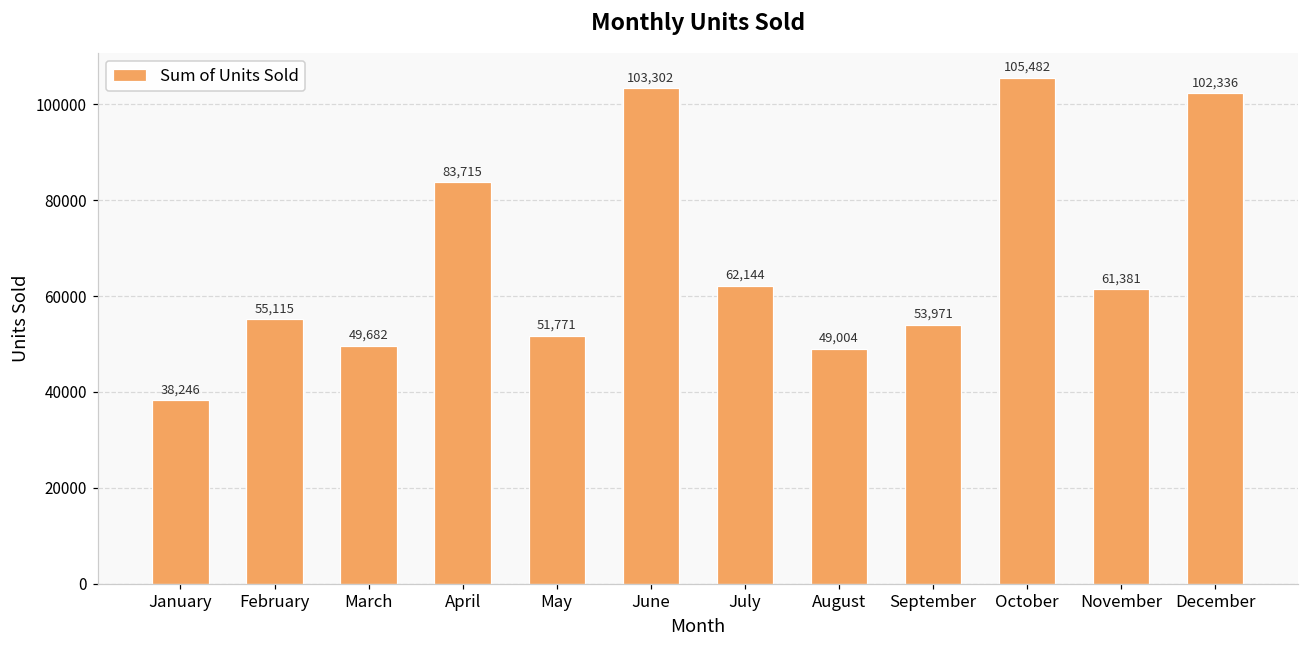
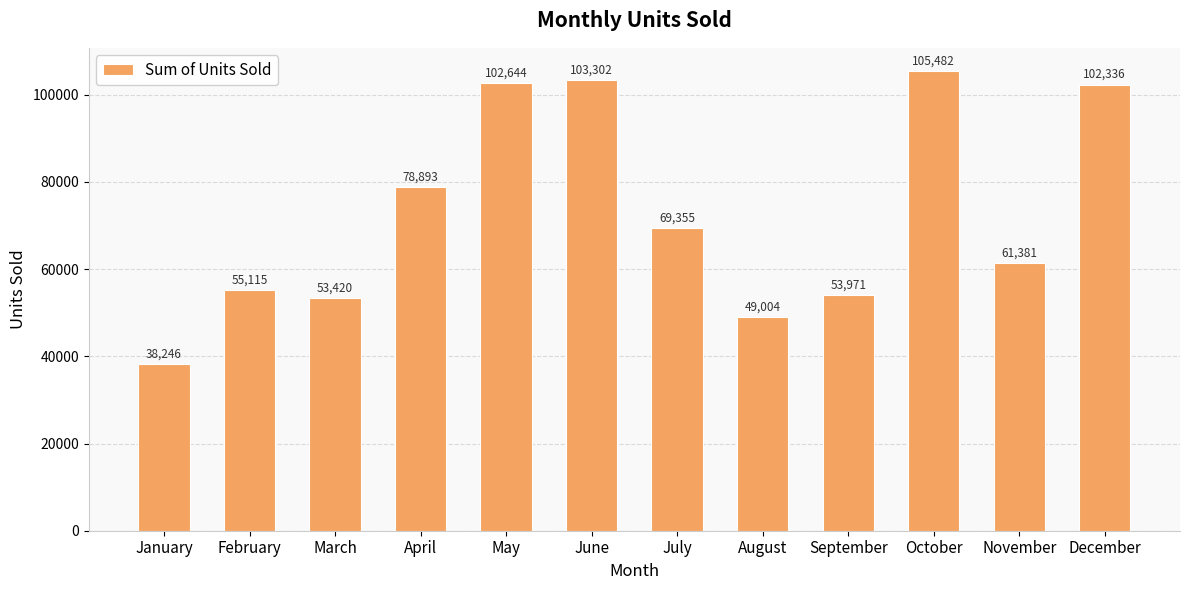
  {
    "January": "38,246",
    "February": "55,115",
-   "March": "49,682",
-   "April": "83,715",
-   "May": "51,771",
+   "March": "53,420",
+   "April": "78,893",
+   "May": "102,644",
    "June": "103,302",
-   "July": "62,144",
+   "July": "69,355",
    "August": "49,004",
    "September": "53,971",
    "October": "105,482",
    "November": "61,381",
    "December": "102,336"
  }
